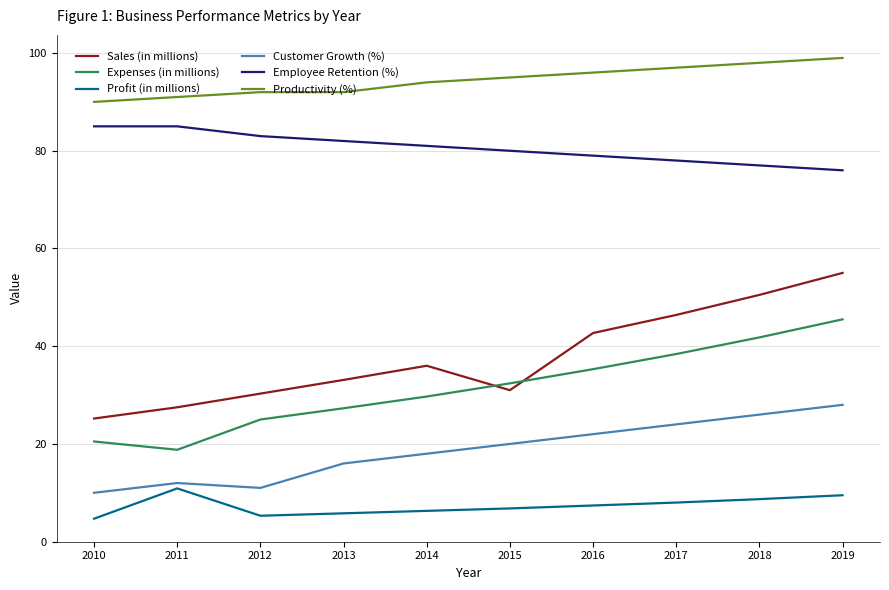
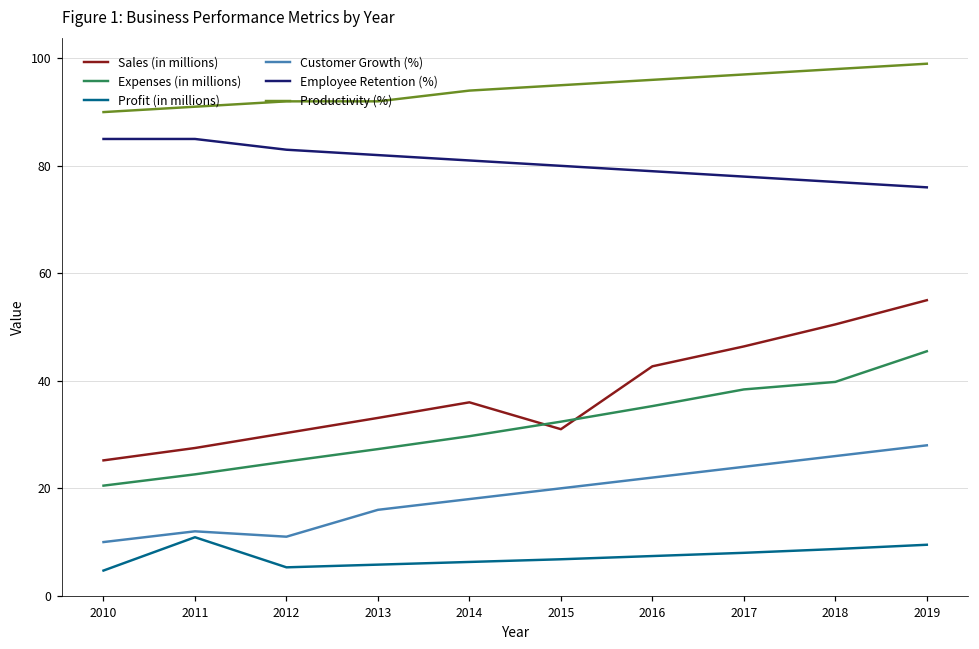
  {
    "Sales (in millions)": {
      "2010": 25,
      "2011": 28,
      "2012": 30,
      "2013": 33,
      "2014": 36,
      "2015": 31,
      "2016": 43,
      "2017": 46,
      "2018": 51,
      "2019": 55
    },
    "Expenses (in millions)": {
      "2010": 21,
-     "2011": 19,
+     "2011": 23,
      "2012": 25,
      "2013": 27,
      "2014": 30,
      "2015": 32,
      "2016": 35,
      "2017": 38,
-     "2018": 42,
+     "2018": 40,
      "2019": 46
    },
    "Profit (in millions)": {
      "2010": 5,
      "2011": 11,
      "2012": 5,
      "2013": 6,
      "2014": 6,
      "2015": 7,
      "2016": 7,
      "2017": 8,
      "2018": 9,
      "2019": 10
    },
    "Customer Growth (%)": {
      "2010": 10,
      "2011": 12,
      "2012": 11,
      "2013": 16,
      "2014": 18,
      "2015": 20,
      "2016": 22,
      "2017": 24,
      "2018": 26,
      "2019": 28
    },
    "Employee Retention (%)": {
      "2010": 85,
      "2011": 85,
      "2012": 83,
      "2013": 82,
      "2014": 81,
      "2015": 80,
      "2016": 79,
      "2017": 78,
      "2018": 77,
      "2019": 76
    },
    "Productivity (%)": {
      "2010": 90,
      "2011": 91,
      "2012": 92,
      "2013": 92,
      "2014": 94,
      "2015": 95,
      "2016": 96,
      "2017": 97,
      "2018": 98,
      "2019": 99
    }
  }
